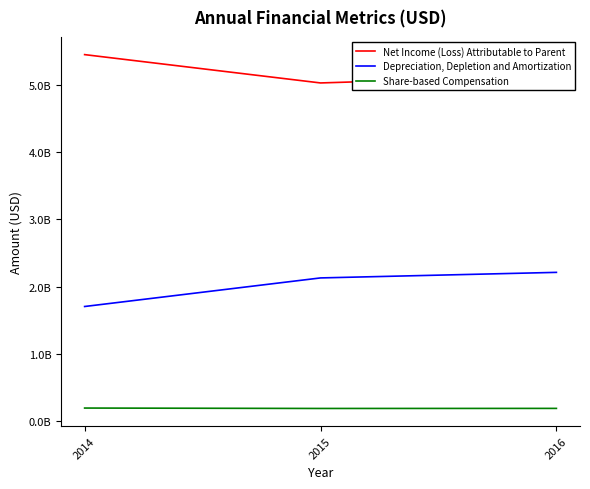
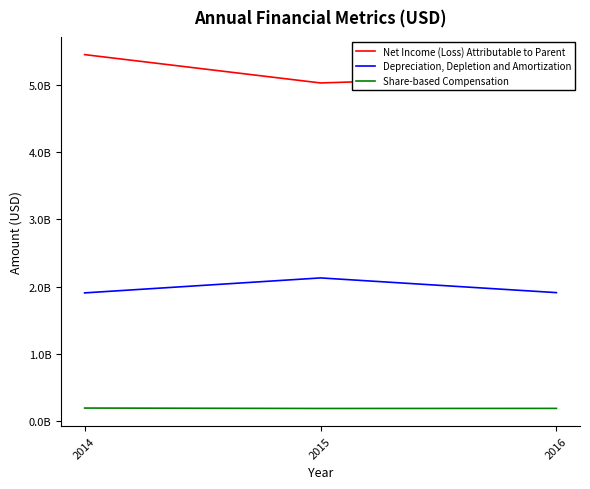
  {
    "Net Income (Loss) Attributable to Parent": {
      "2014": 5400000000,
      "2015": 5000000000
    },
    "Depreciation, Depletion and Amortization": {
-     "2014": 1700000000,
+     "2014": 1900000000,
      "2015": 2100000000,
-     "2016": 2200000000
+     "2016": 1900000000
    },
    "Share-based Compensation": {
      "2014": 200000000,
      "2015": 200000000,
      "2016": 200000000
    }
  }
